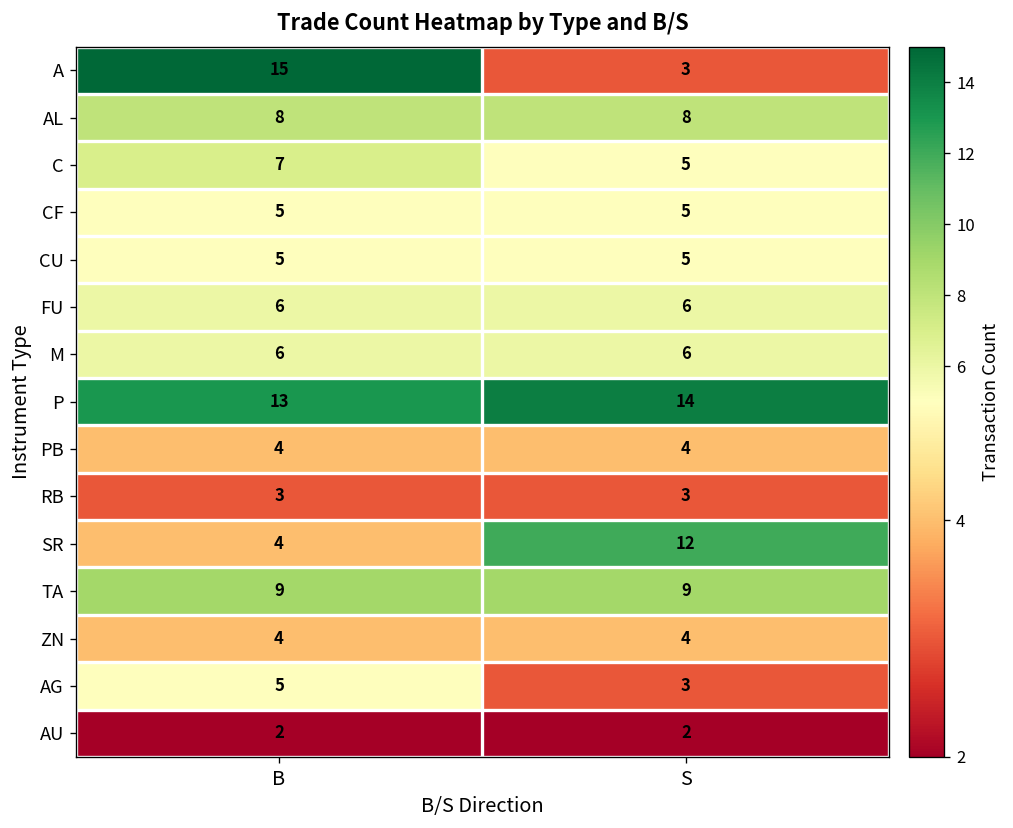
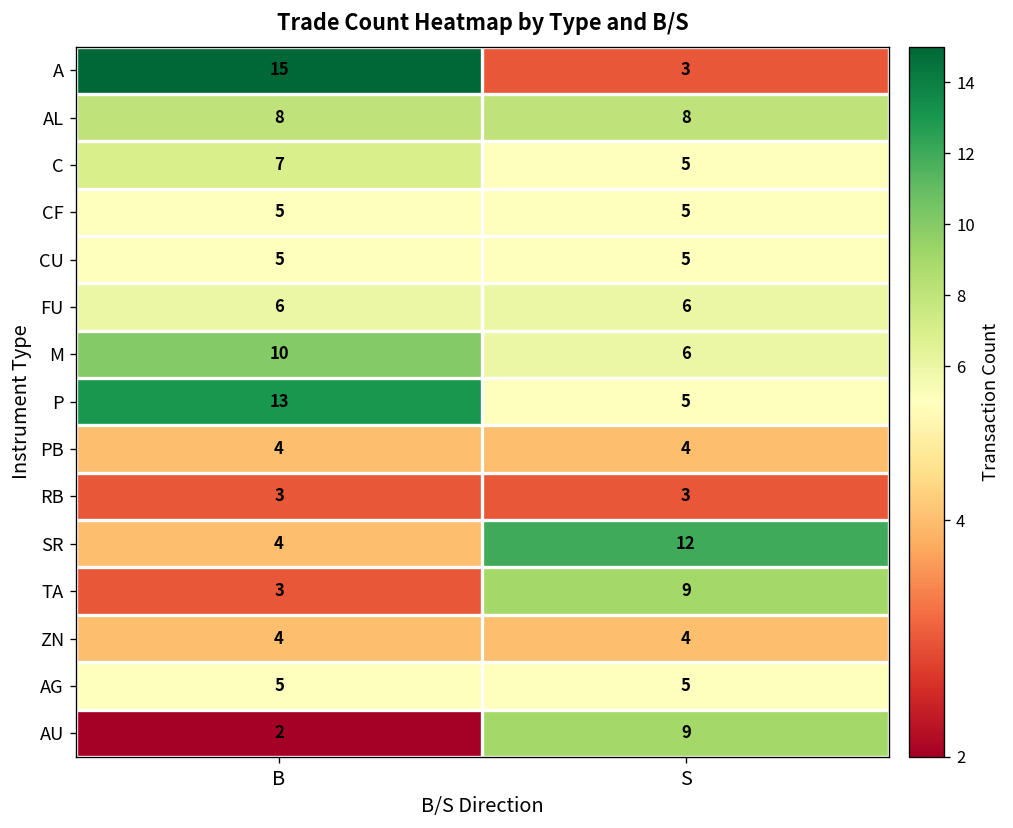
  {
    "A": {
      "B": 15,
      "S": 3
    },
    "AL": {
      "B": 8,
      "S": 8
    },
    "C": {
      "B": 7,
      "S": 5
    },
    "CF": {
      "B": 5,
      "S": 5
    },
    "CU": {
      "B": 5,
      "S": 5
    },
    "FU": {
      "B": 6,
      "S": 6
    },
    "M": {
-     "B": 6,
+     "B": 10,
      "S": 6
    },
    "P": {
      "B": 13,
-     "S": 14
+     "S": 5
    },
    "PB": {
      "B": 4,
      "S": 4
    },
    "RB": {
      "B": 3,
      "S": 3
    },
    "SR": {
      "B": 4,
      "S": 12
    },
    "TA": {
-     "B": 9,
+     "B": 3,
      "S": 9
    },
    "ZN": {
      "B": 4,
      "S": 4
    },
    "AG": {
      "B": 5,
-     "S": 3
+     "S": 5
    },
    "AU": {
      "B": 2,
-     "S": 2
+     "S": 9
    }
  }
